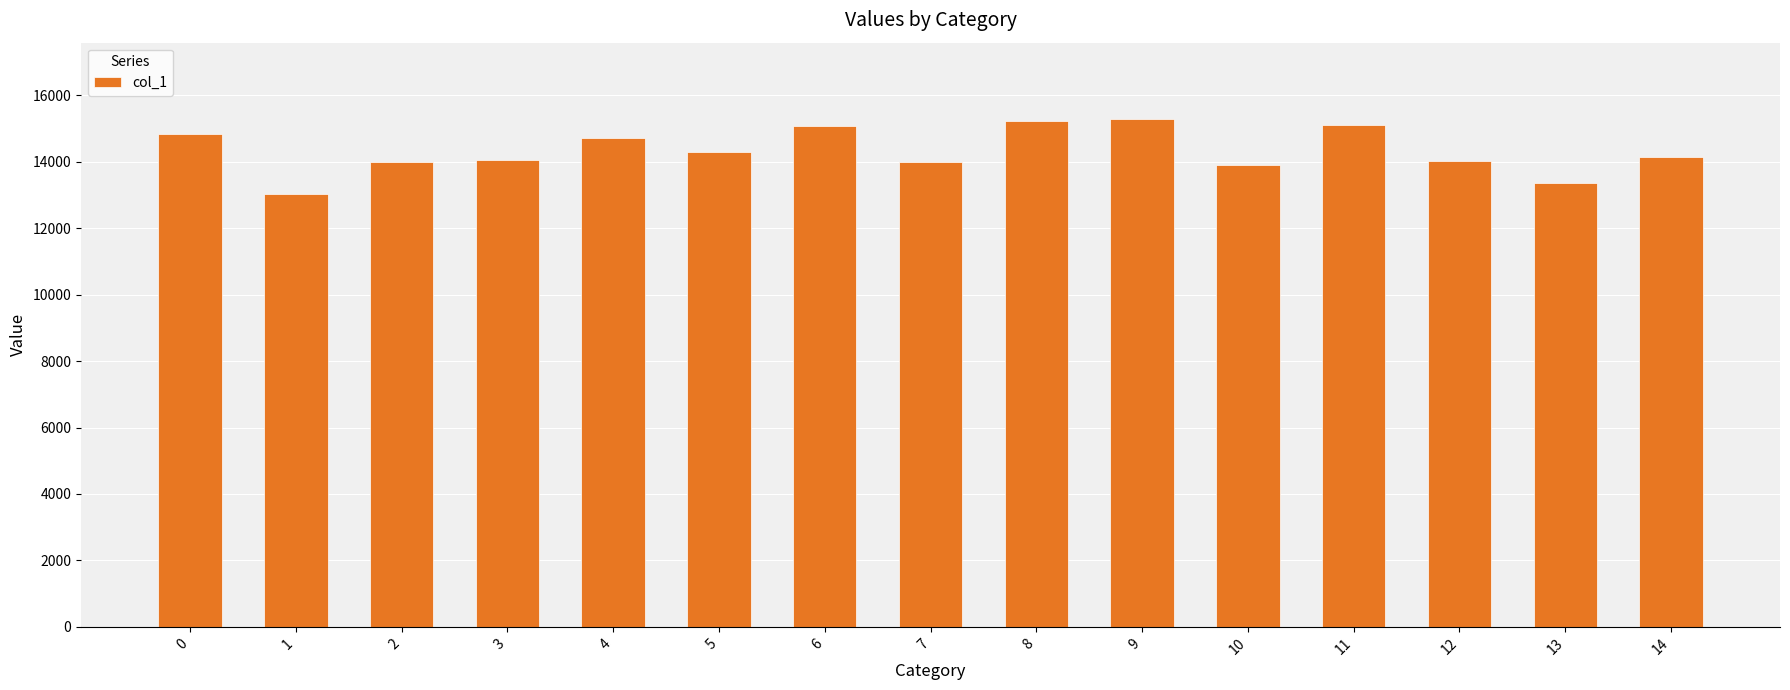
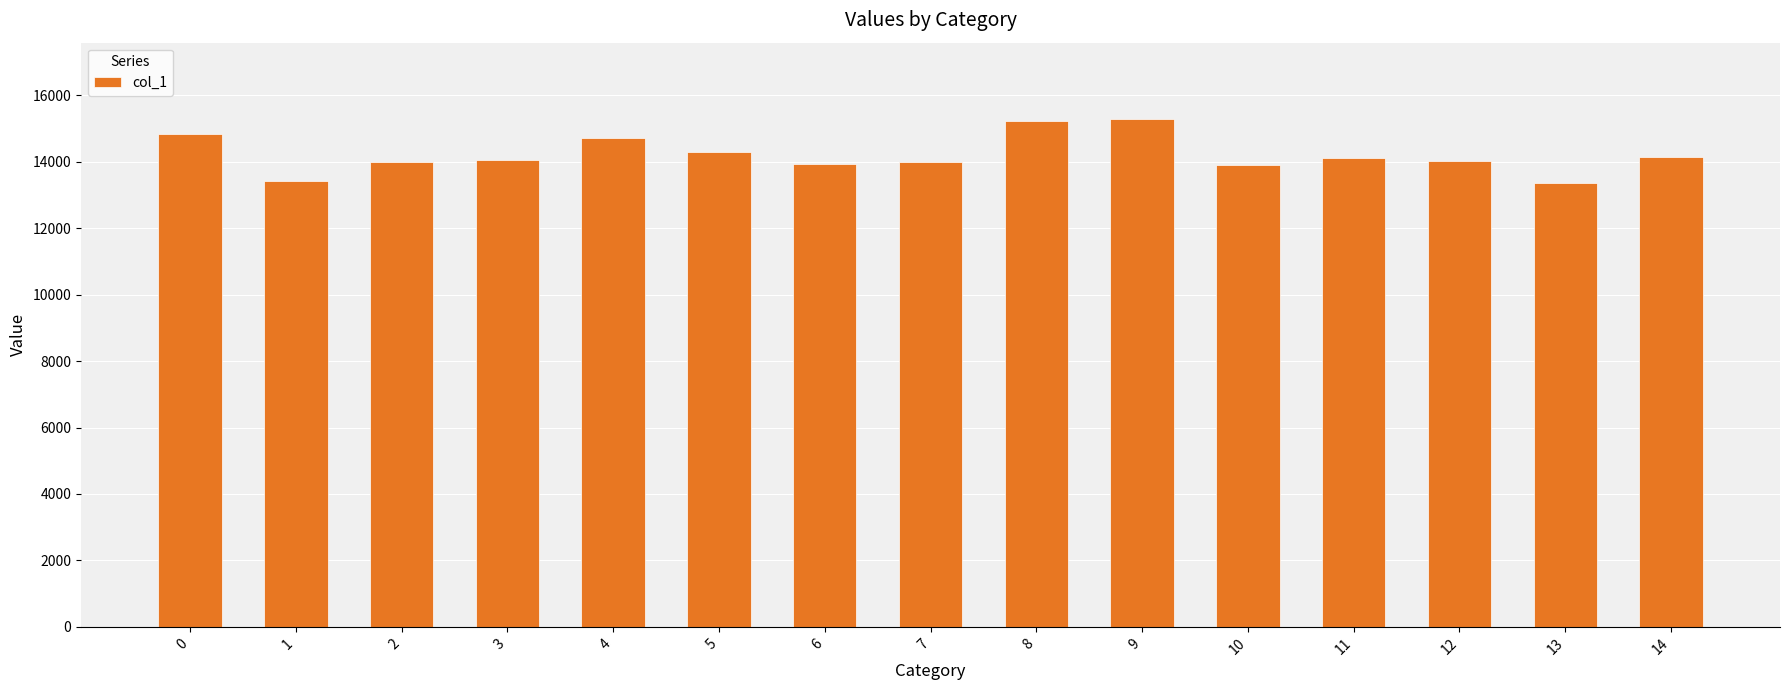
  {
    "0": 14800,
-   "1": 13000,
+   "1": 13400,
    "2": 14000,
    "3": 14100,
    "4": 14700,
    "5": 14300,
-   "6": 15100,
+   "6": 13900,
    "7": 14000,
    "8": 15200,
    "9": 15300,
    "10": 13900,
-   "11": 15100,
+   "11": 14100,
    "12": 14000,
    "13": 13400,
    "14": 14100
  }
